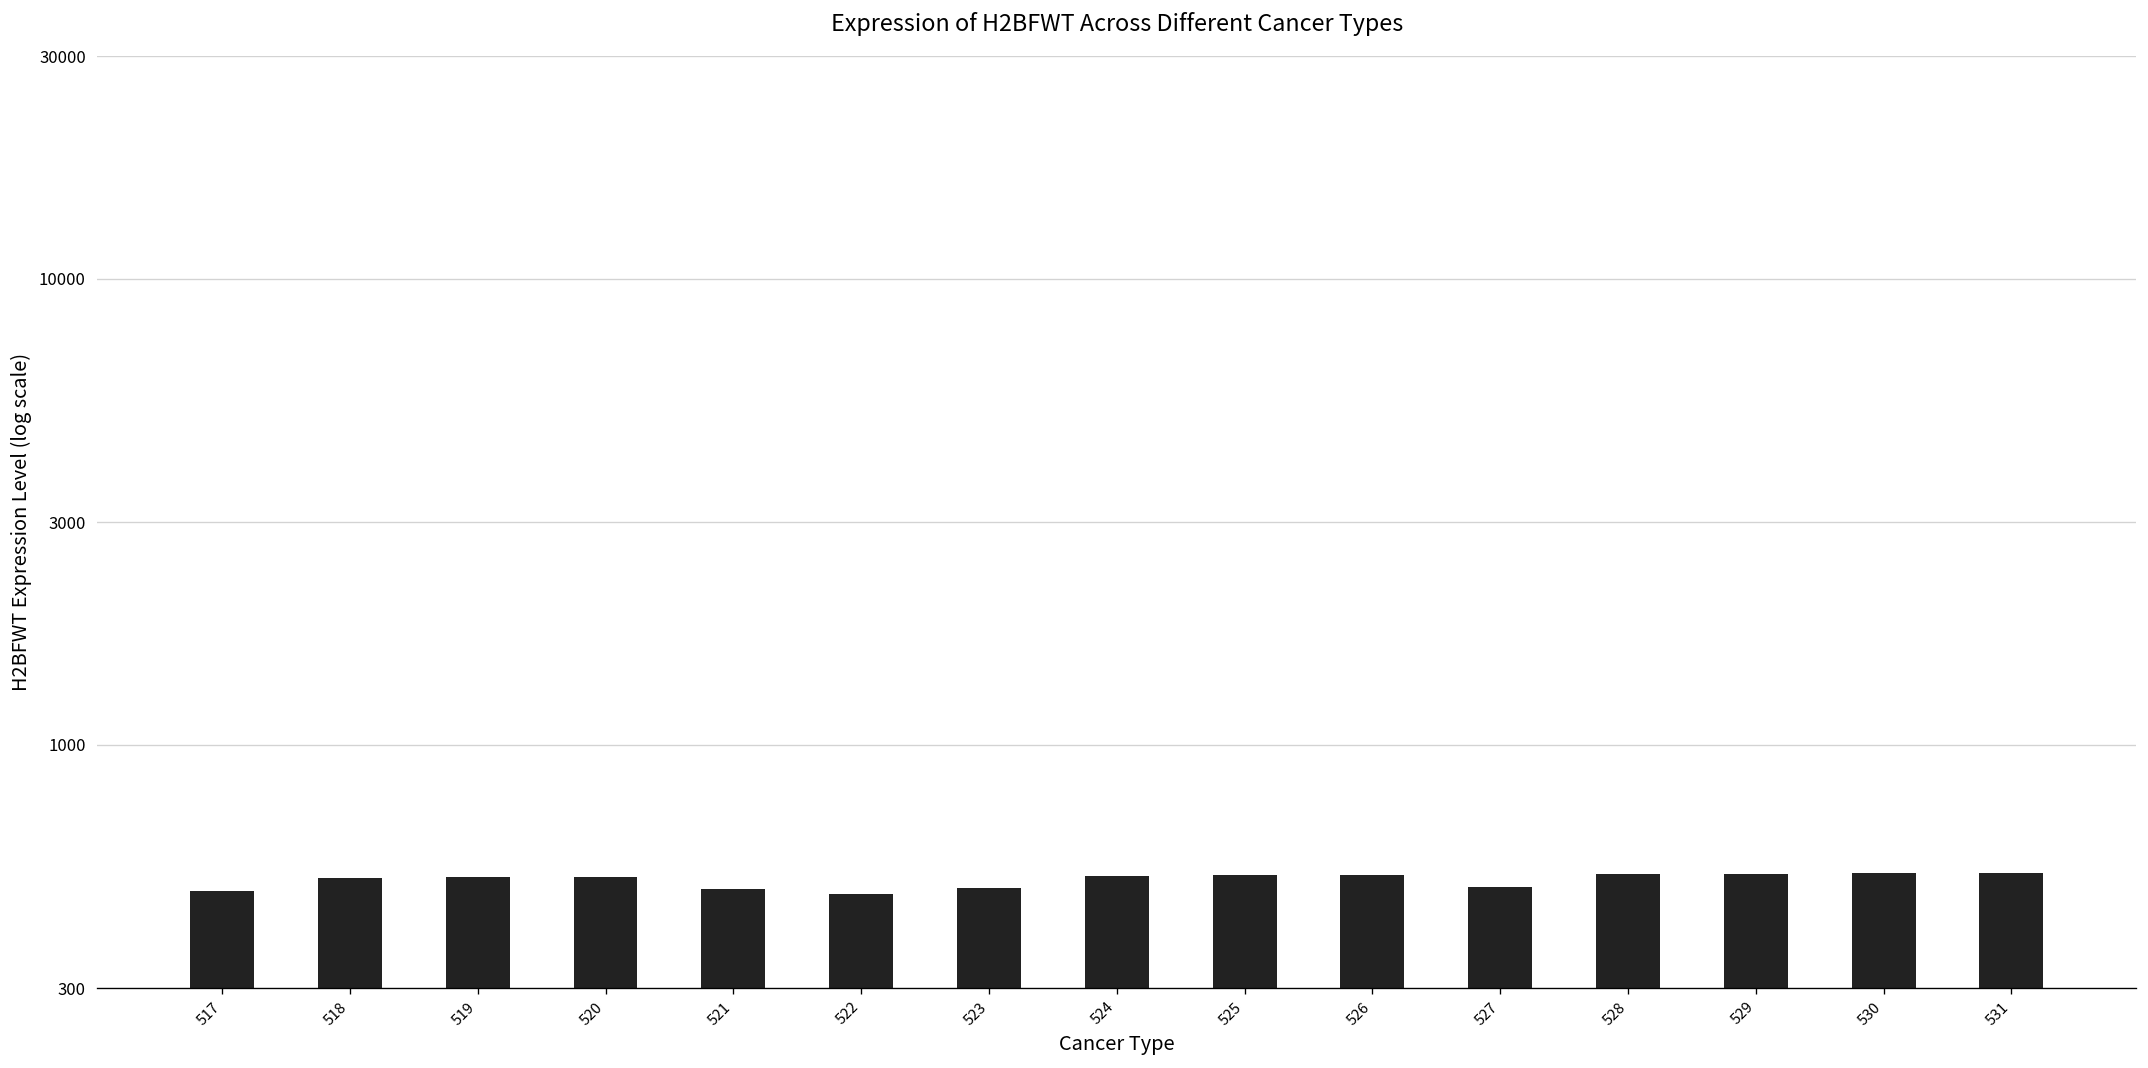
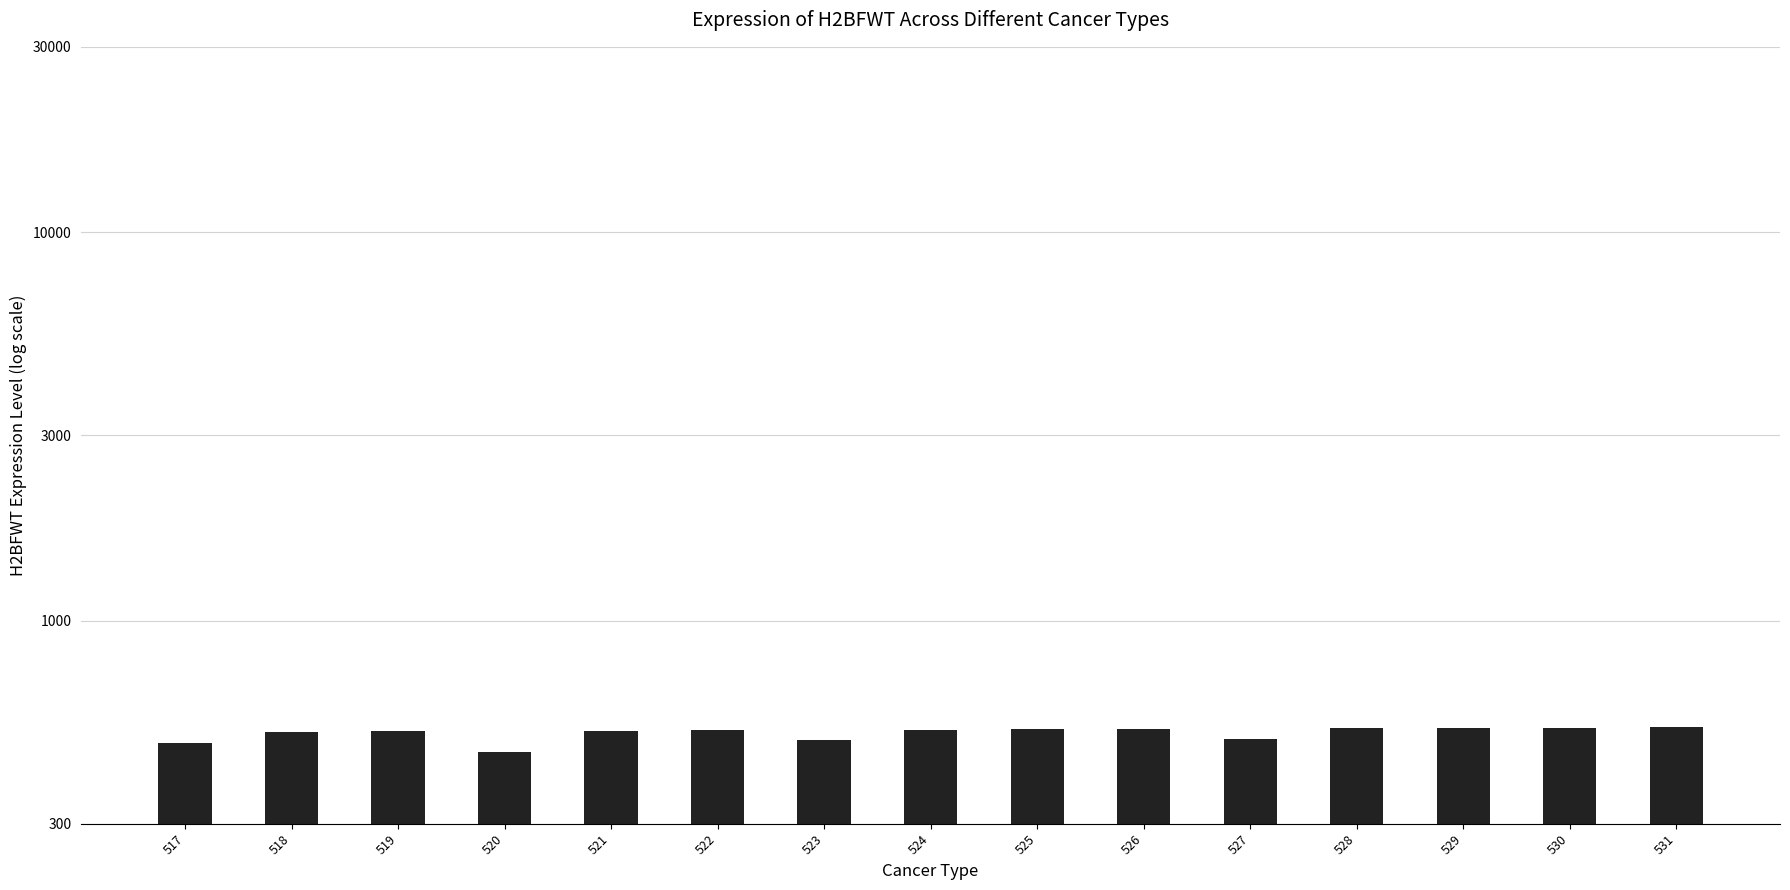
  {
    "517": 490,
    "518": 520,
    "519": 520,
-   "520": 520,
-   "521": 490,
-   "522": 480,
+   "520": 460,
+   "521": 520,
+   "522": 520,
    "523": 490,
    "524": 520,
    "525": 530,
    "526": 530,
    "527": 500,
    "528": 530,
    "529": 530,
    "530": 530,
    "531": 530
  }
